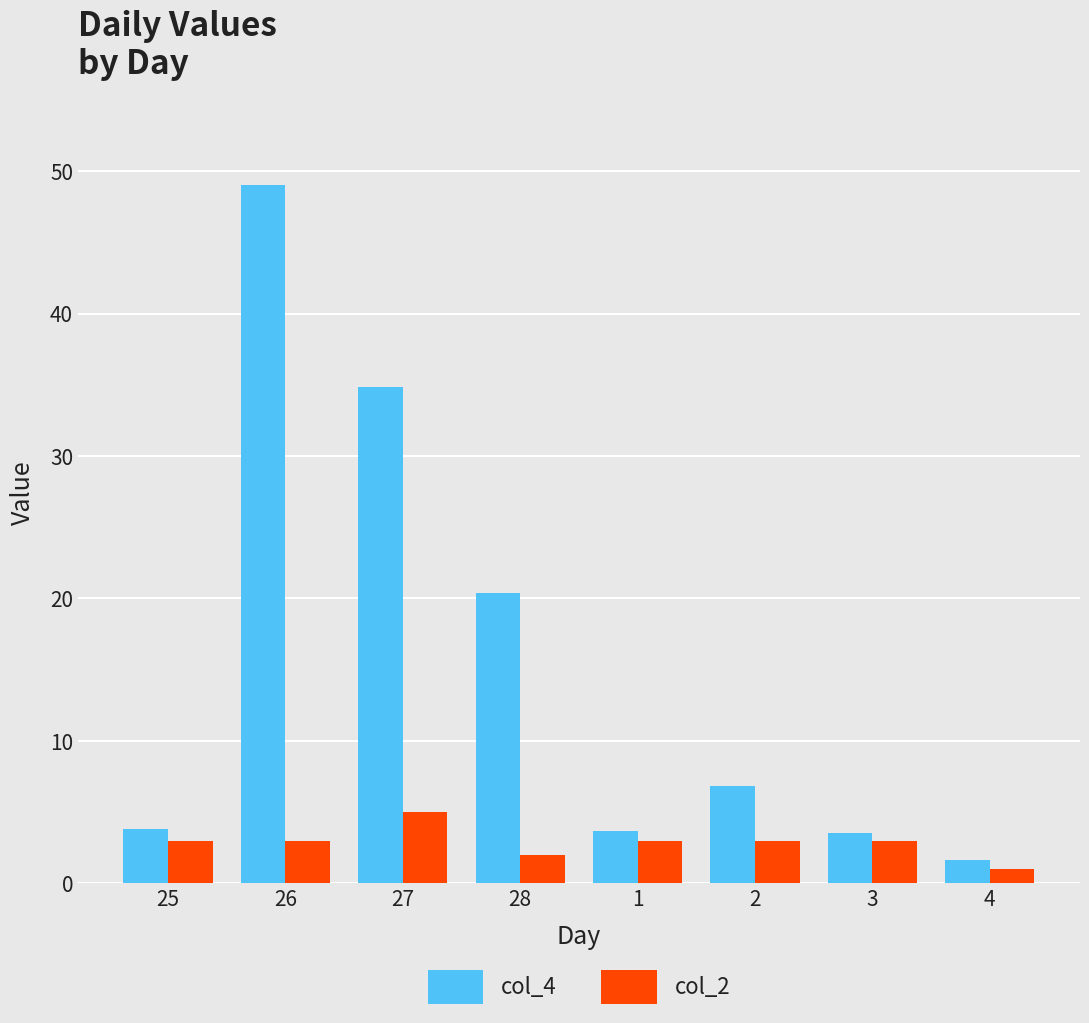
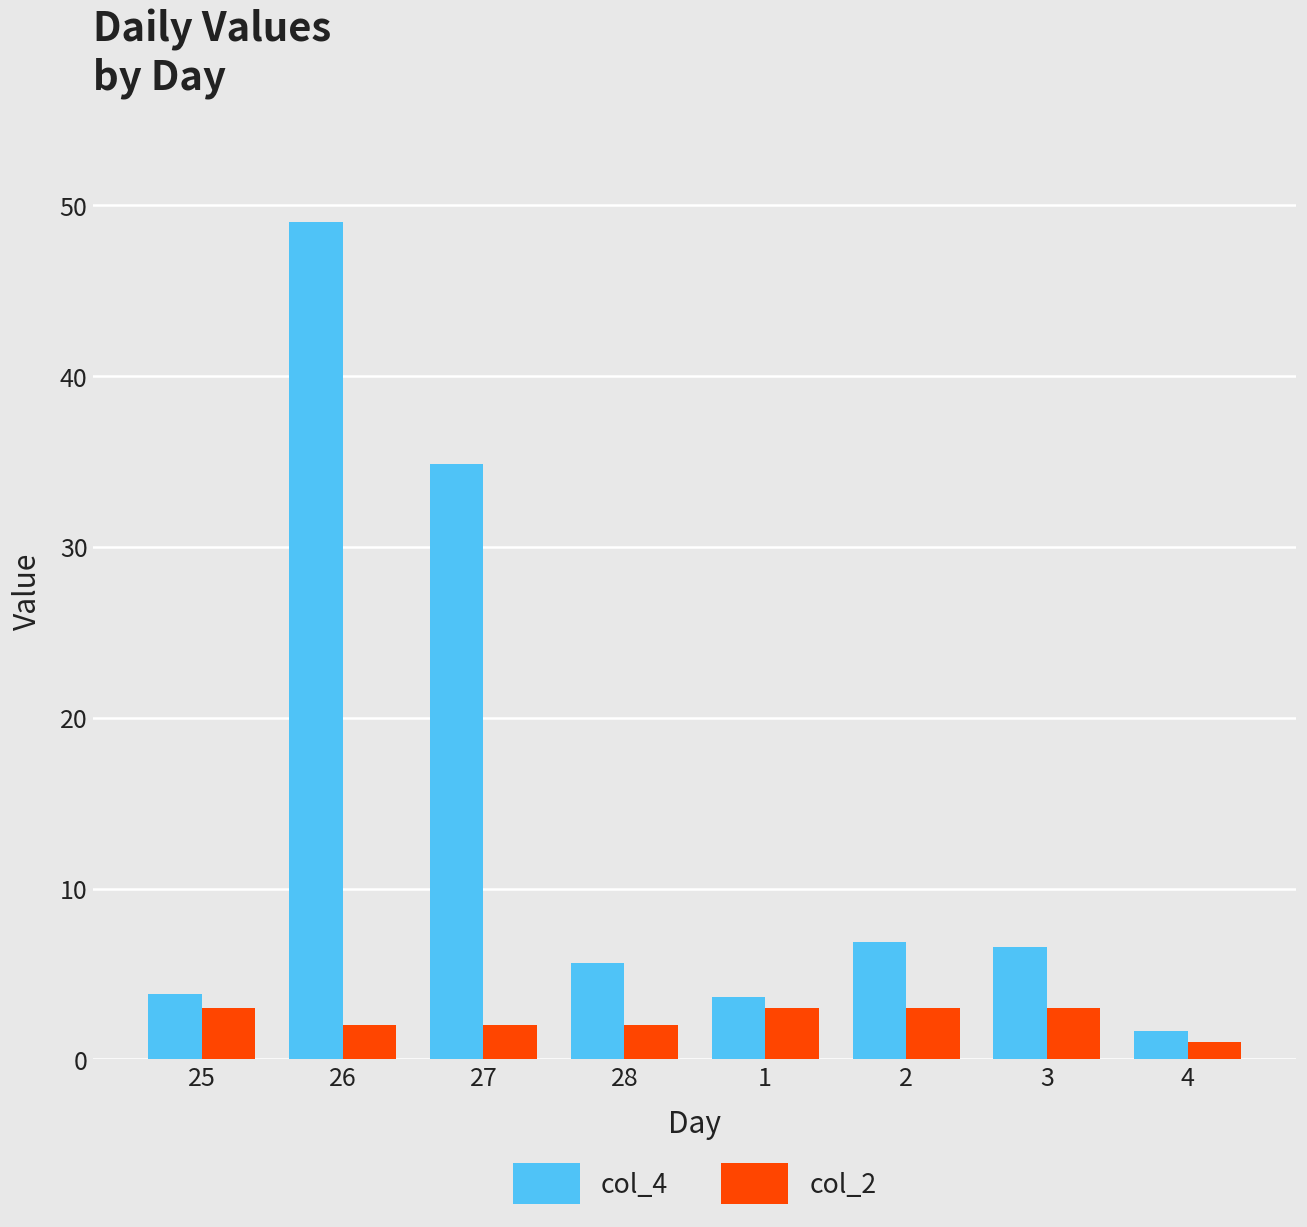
  {
    "col_4": {
      "25": 3.8,
      "26": 49.0,
      "27": 34.8,
-     "28": 20.4,
+     "28": 5.6,
      "1": 3.7,
      "2": 6.9,
-     "3": 3.5,
+     "3": 6.6,
      "4": 1.6
    },
    "col_2": {
      "25": 3,
-     "26": 3,
-     "27": 5,
+     "26": 2,
+     "27": 2,
      "28": 2,
      "1": 3,
      "2": 3,
      "3": 3,
      "4": 1
    }
  }
